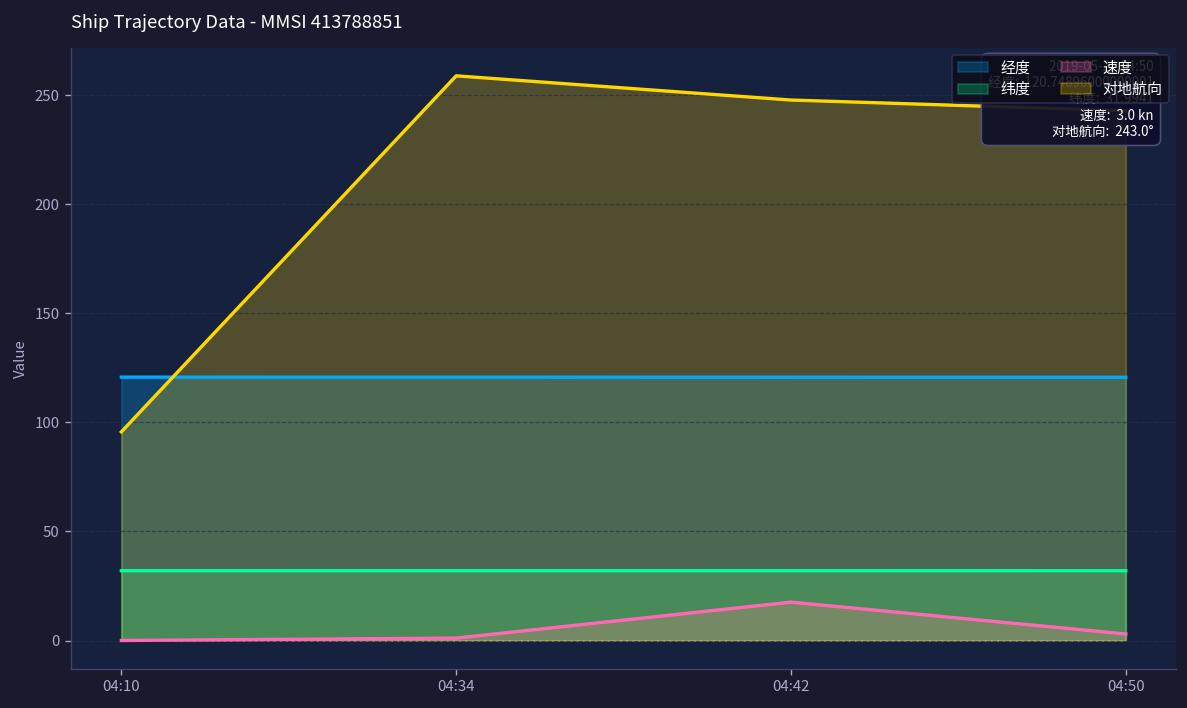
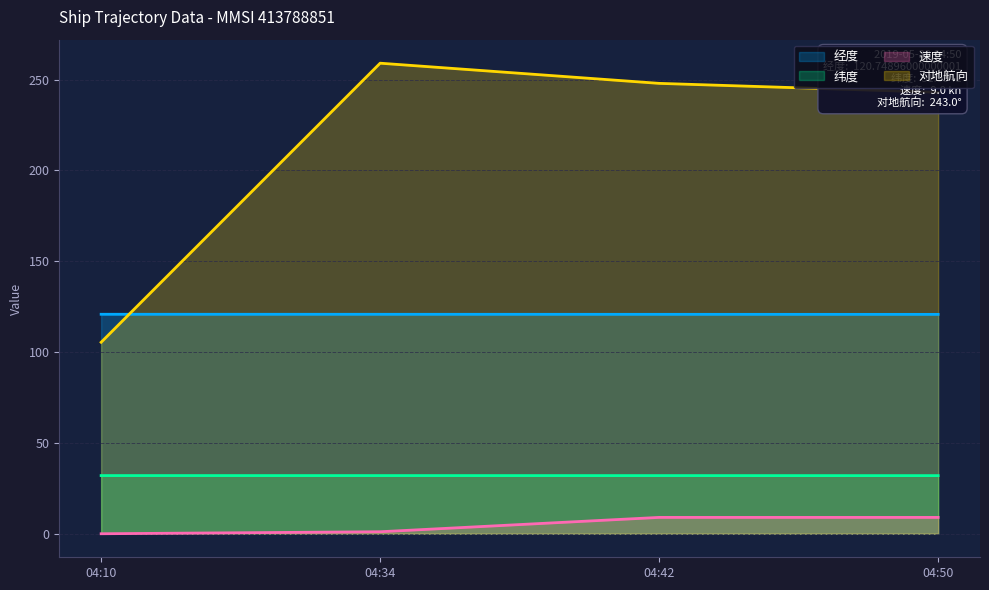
  {
    "速度": {
-     "04:42": 18,
-     "04:50": 3.0
+     "04:42": 9,
+     "04:50": 9.0
    },
    "对地航向": {
-     "04:10": 96,
+     "04:10": 105,
      "04:34": 259,
      "04:42": 248
    }
  }
